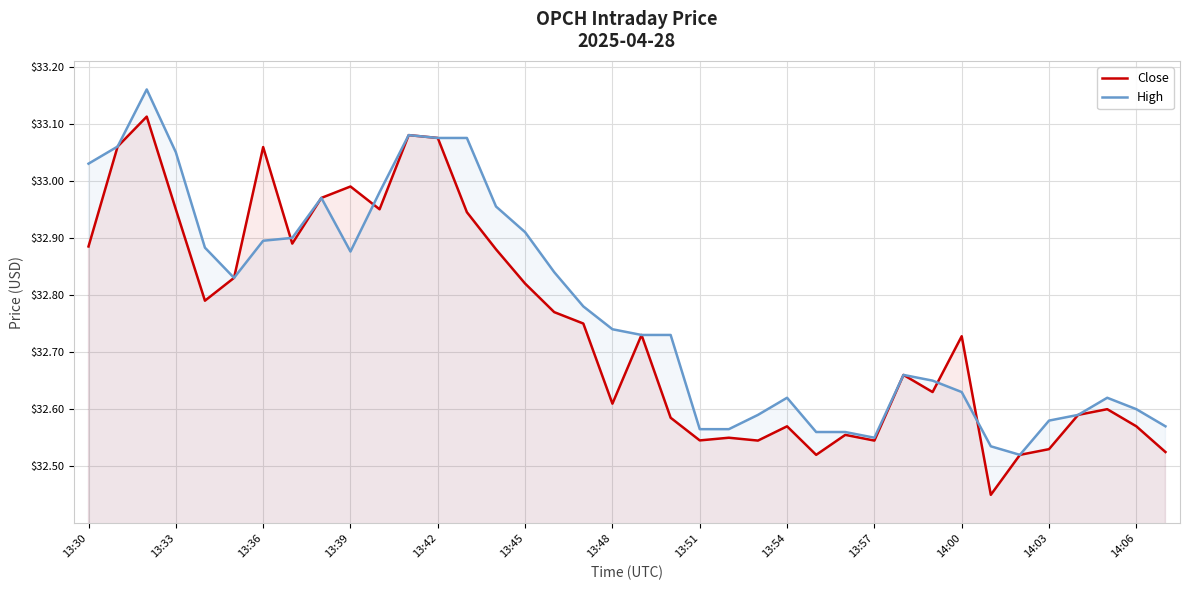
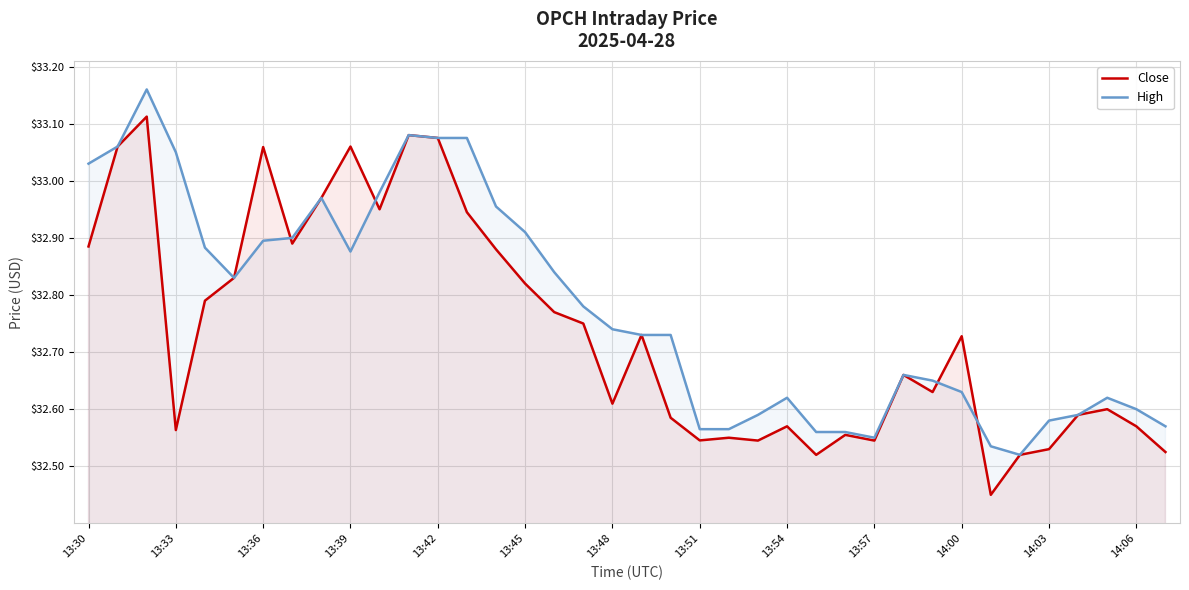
  {
    "Close": {
      "13:30": "$32.88",
-     "13:33": "$32.95",
+     "13:33": "$32.56",
      "13:36": "$33.06",
-     "13:39": "$32.99",
+     "13:39": "$33.06",
      "13:45": "$32.82",
      "13:48": "$32.61",
      "13:51": "$32.55",
      "13:54": "$32.57",
      "13:57": "$32.54",
      "14:00": "$32.73",
      "14:03": "$32.53",
      "14:06": "$32.57"
    },
    "High": {
      "13:30": "$33.03",
      "13:33": "$33.05",
      "13:36": "$32.90",
      "13:39": "$32.88",
      "13:45": "$32.91",
      "13:48": "$32.74",
      "13:51": "$32.56",
      "13:54": "$32.62",
      "13:57": "$32.55",
      "14:00": "$32.63",
      "14:03": "$32.58",
      "14:06": "$32.60"
    }
  }
